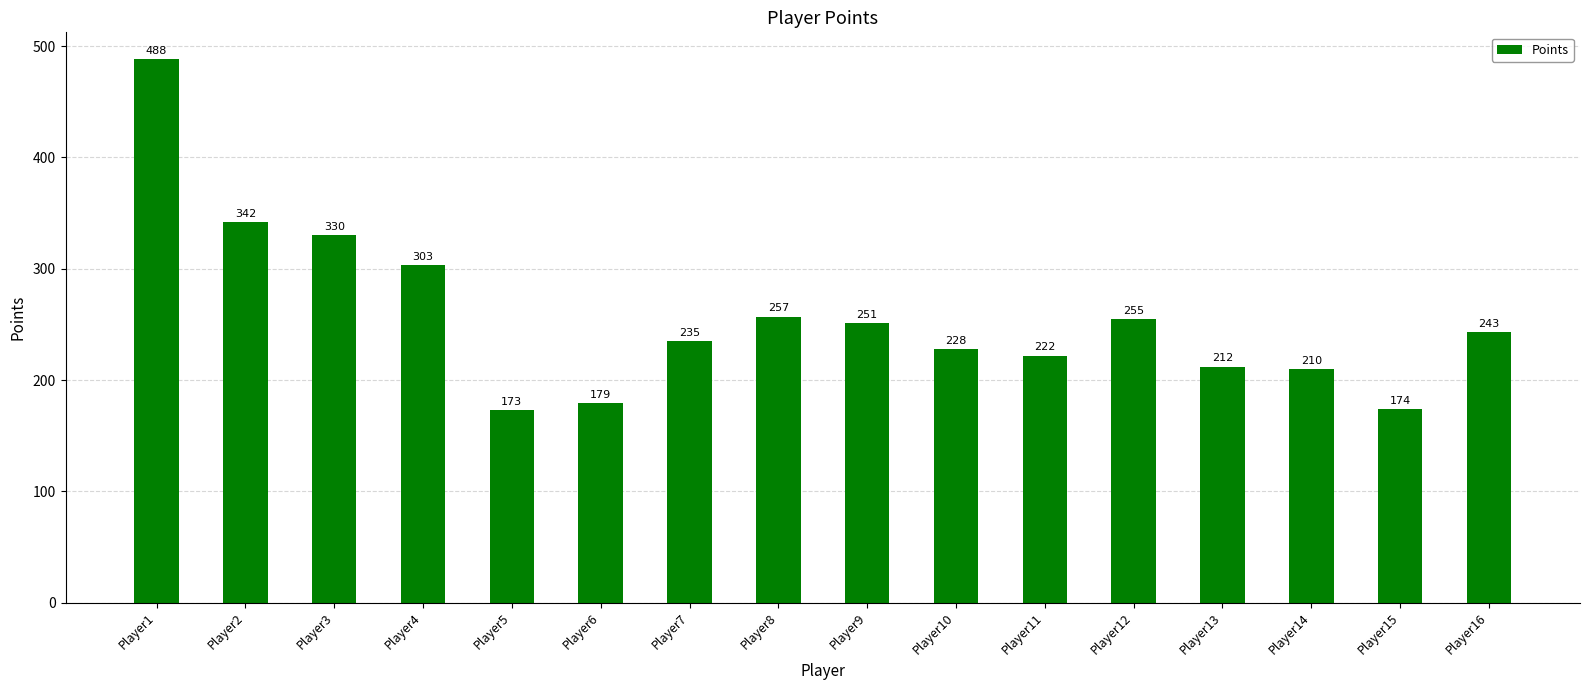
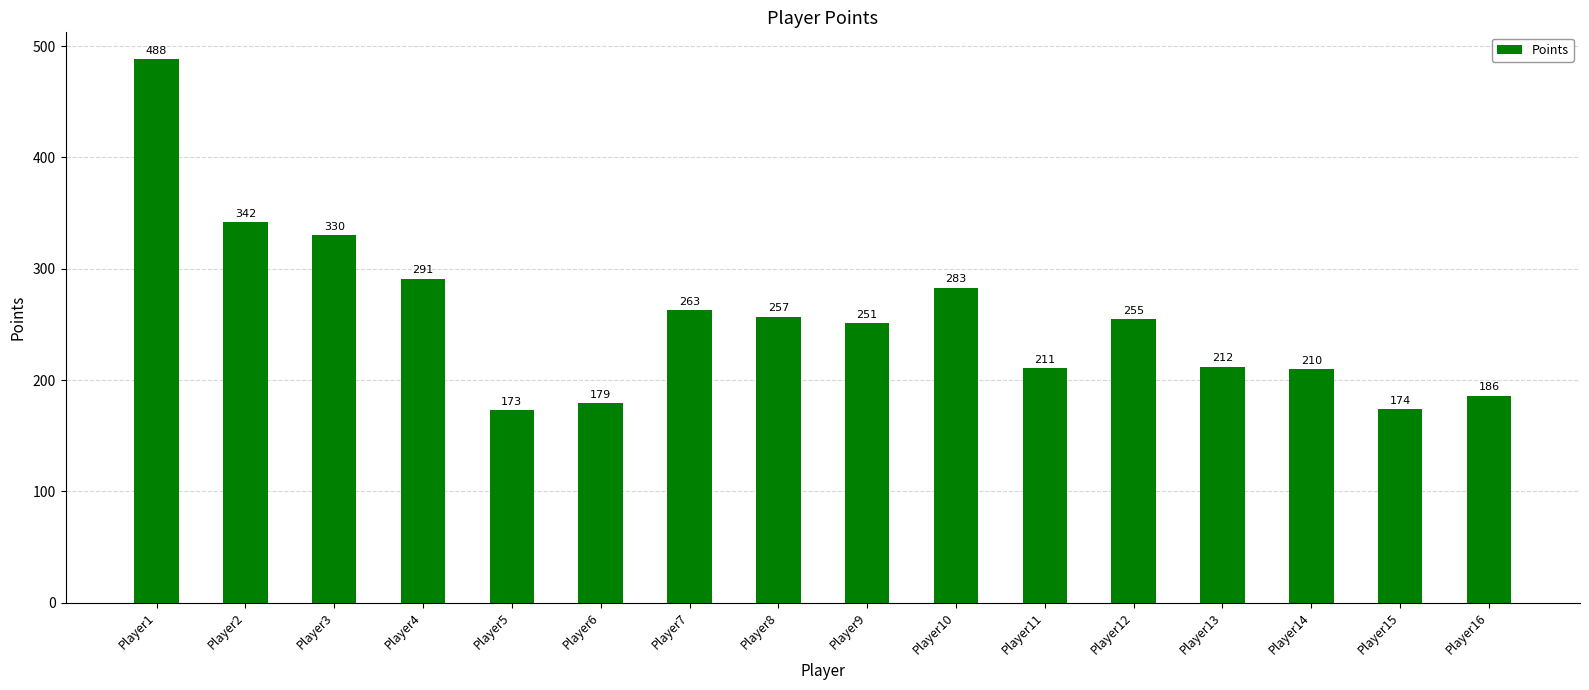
  {
    "Player1": 488,
    "Player2": 342,
    "Player3": 330,
-   "Player4": 303,
+   "Player4": 291,
    "Player5": 173,
    "Player6": 179,
-   "Player7": 235,
+   "Player7": 263,
    "Player8": 257,
    "Player9": 251,
-   "Player10": 228,
-   "Player11": 222,
+   "Player10": 283,
+   "Player11": 211,
    "Player12": 255,
    "Player13": 212,
    "Player14": 210,
    "Player15": 174,
-   "Player16": 243
+   "Player16": 186
  }
